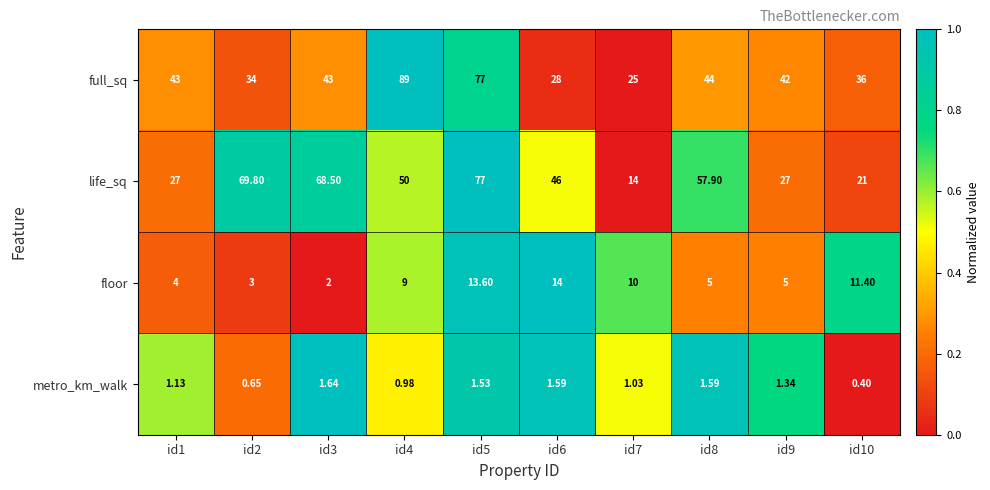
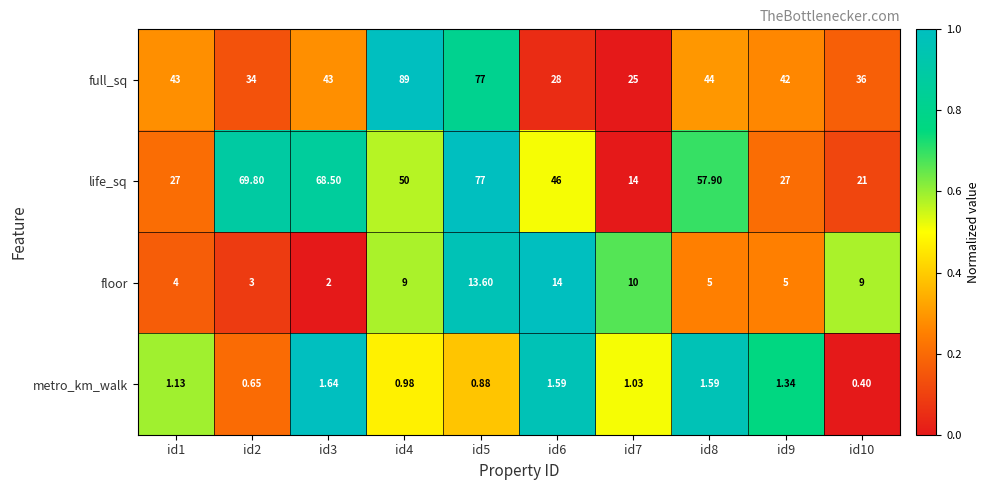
  {
    "full_sq": {
      "id1": 43,
      "id2": 34,
      "id3": 43,
      "id4": 89,
      "id5": 77,
      "id6": 28,
      "id7": 25,
      "id8": 44,
      "id9": 42,
      "id10": 36
    },
    "life_sq": {
      "id1": 27,
      "id2": 69.80,
      "id3": 68.50,
      "id4": 50,
      "id5": 77,
      "id6": 46,
      "id7": 14,
      "id8": 57.90,
      "id9": 27,
      "id10": 21
    },
    "floor": {
      "id1": 4,
      "id2": 3,
      "id3": 2,
      "id4": 9,
      "id5": 13.60,
      "id6": 14,
      "id7": 10,
      "id8": 5,
      "id9": 5,
-     "id10": 11.40
+     "id10": 9
    },
    "metro_km_walk": {
      "id1": 1.13,
      "id2": 0.65,
      "id3": 1.64,
      "id4": 0.98,
-     "id5": 1.53,
+     "id5": 0.88,
      "id6": 1.59,
      "id7": 1.03,
      "id8": 1.59,
      "id9": 1.34,
      "id10": 0.40
    }
  }
